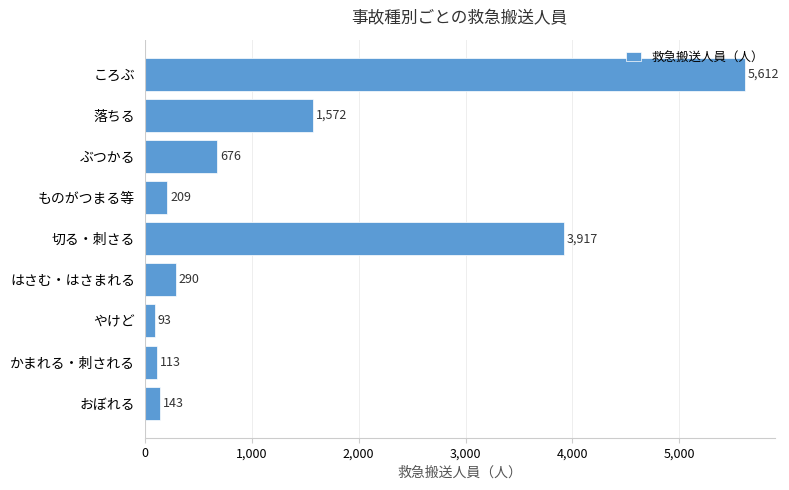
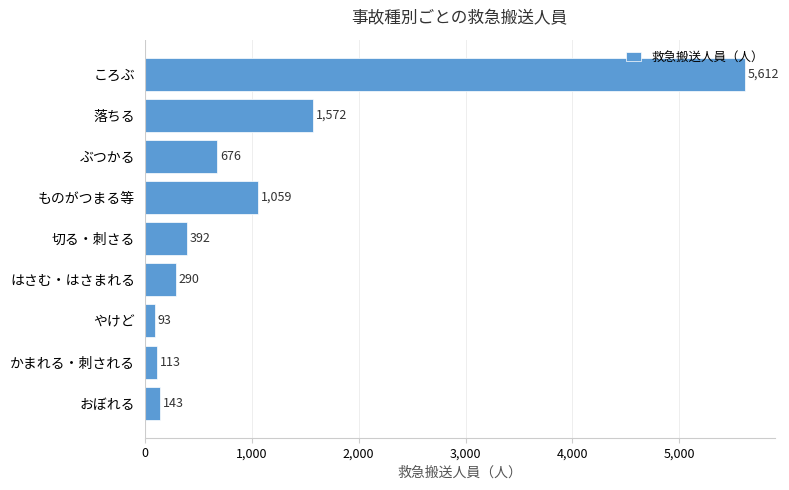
  {
    "ころぶ": "5,612",
    "落ちる": "1,572",
    "ぶつかる": "676",
-   "ものがつまる等": "209",
-   "切る・刺さる": "3,917",
+   "ものがつまる等": "1,059",
+   "切る・刺さる": "392",
    "はさむ・はさまれる": "290",
    "やけど": "93",
    "かまれる・刺される": "113",
    "おぼれる": "143"
  }
